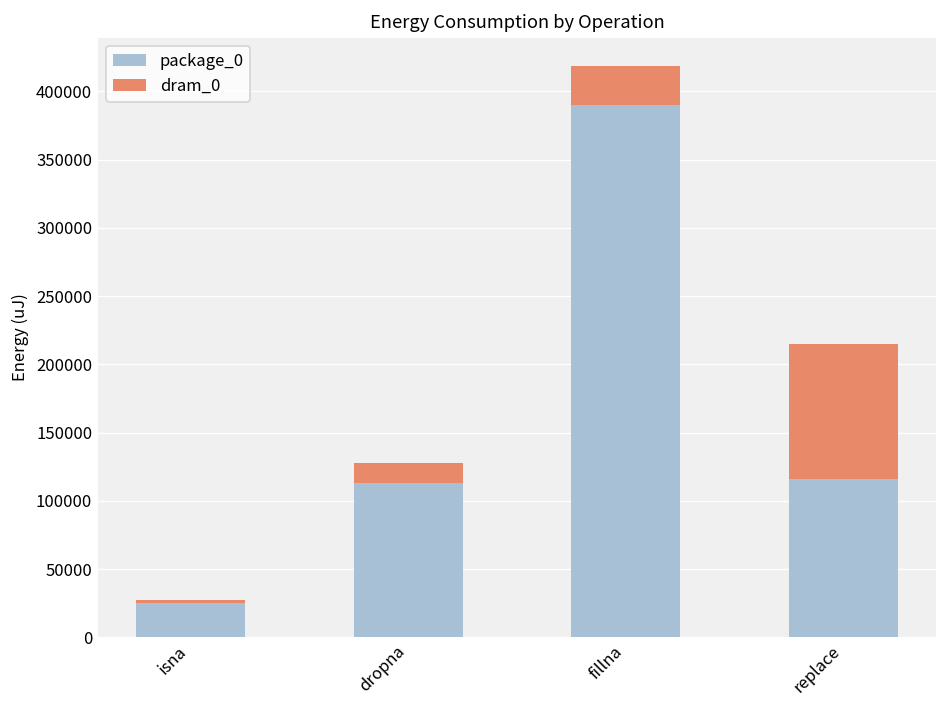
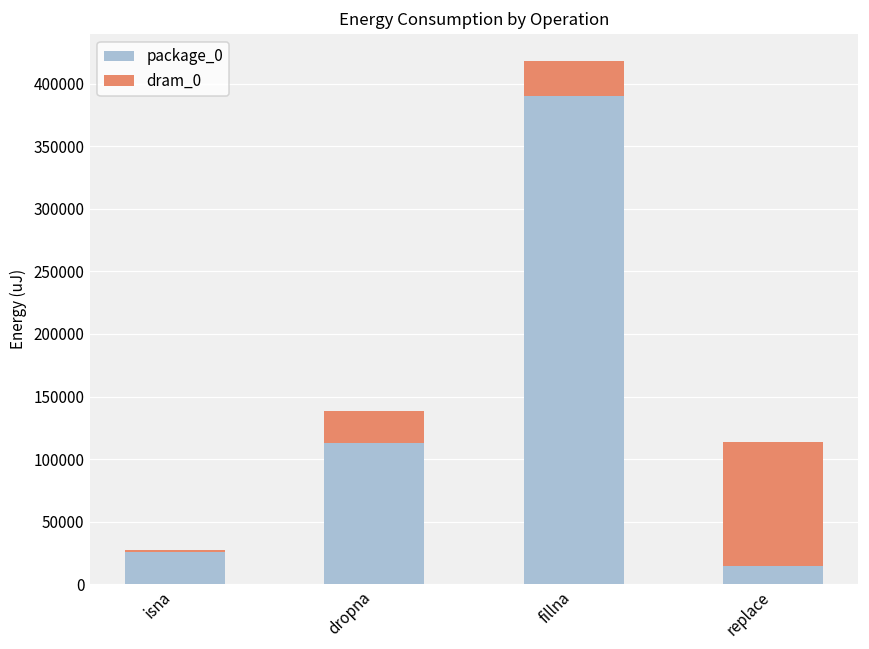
  {
    "package_0": {
      "isna": 25000,
      "dropna": 113000,
      "fillna": 390000,
-     "replace": 116000
+     "replace": 15000
    },
    "dram_0": {
-     "dropna": 15000,
+     "dropna": 26000,
      "fillna": 29000,
      "replace": 99000
    }
  }
